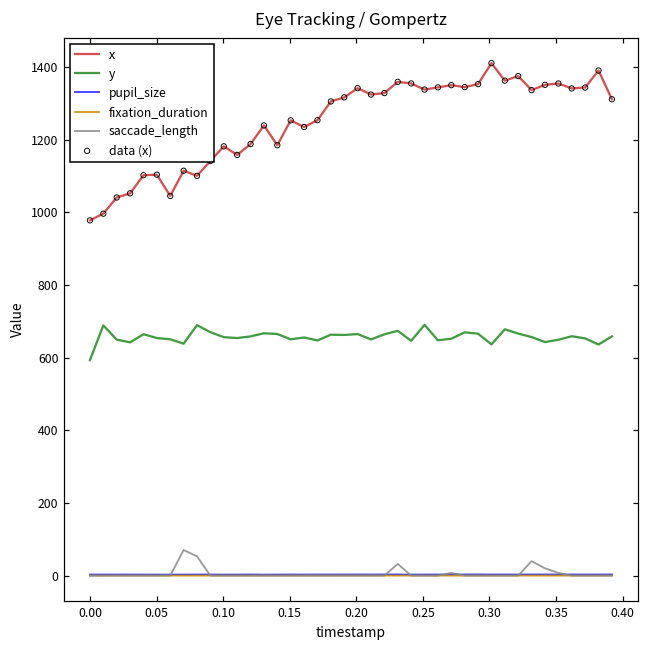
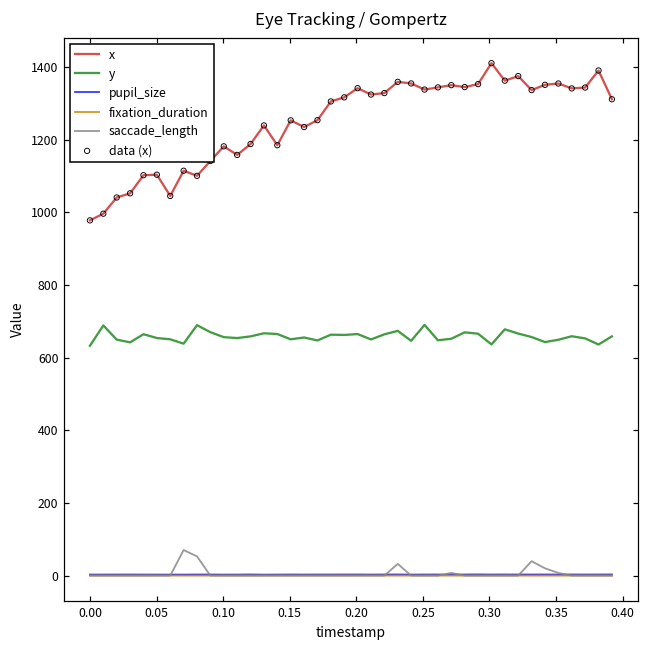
  {
    "y": {
-     "0.00": 590
+     "0.00": 630
    }
  }
